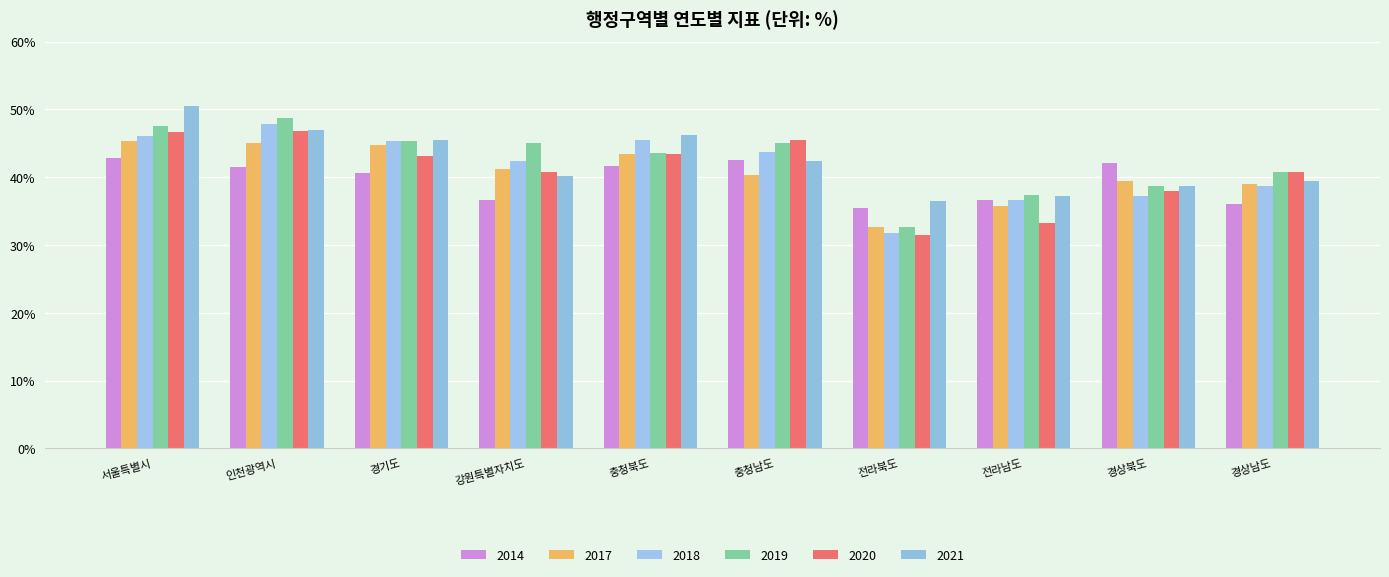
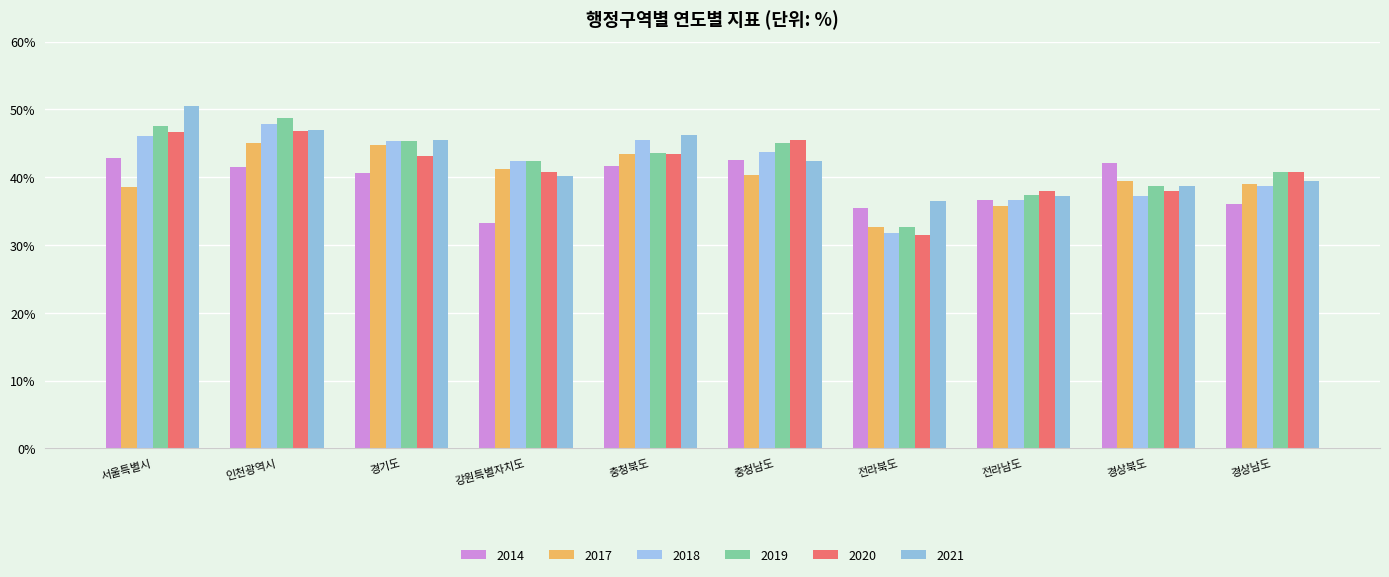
  {
    "2014": {
      "서울특별시": "43%",
      "인천광역시": "42%",
      "경기도": "41%",
-     "강원특별자치도": "37%",
+     "강원특별자치도": "33%",
      "충청북도": "42%",
      "충청남도": "43%",
      "전라북도": "35%",
      "전라남도": "37%",
      "경상북도": "42%",
      "경상남도": "36%"
    },
    "2017": {
-     "서울특별시": "45%",
+     "서울특별시": "39%",
      "인천광역시": "45%",
      "경기도": "45%",
      "강원특별자치도": "41%",
      "충청북도": "43%",
      "충청남도": "40%",
      "전라북도": "33%",
      "전라남도": "36%",
      "경상북도": "39%",
      "경상남도": "39%"
    },
    "2019": {
      "서울특별시": "48%",
      "인천광역시": "49%",
      "경기도": "45%",
-     "강원특별자치도": "45%",
+     "강원특별자치도": "42%",
      "충청북도": "44%",
      "충청남도": "45%",
      "전라북도": "33%",
      "전라남도": "37%",
      "경상북도": "39%",
      "경상남도": "41%"
    },
    "2020": {
      "서울특별시": "47%",
      "인천광역시": "47%",
      "경기도": "43%",
      "강원특별자치도": "41%",
      "충청북도": "43%",
      "충청남도": "46%",
      "전라북도": "32%",
-     "전라남도": "33%",
+     "전라남도": "38%",
      "경상북도": "38%",
      "경상남도": "41%"
    }
  }
